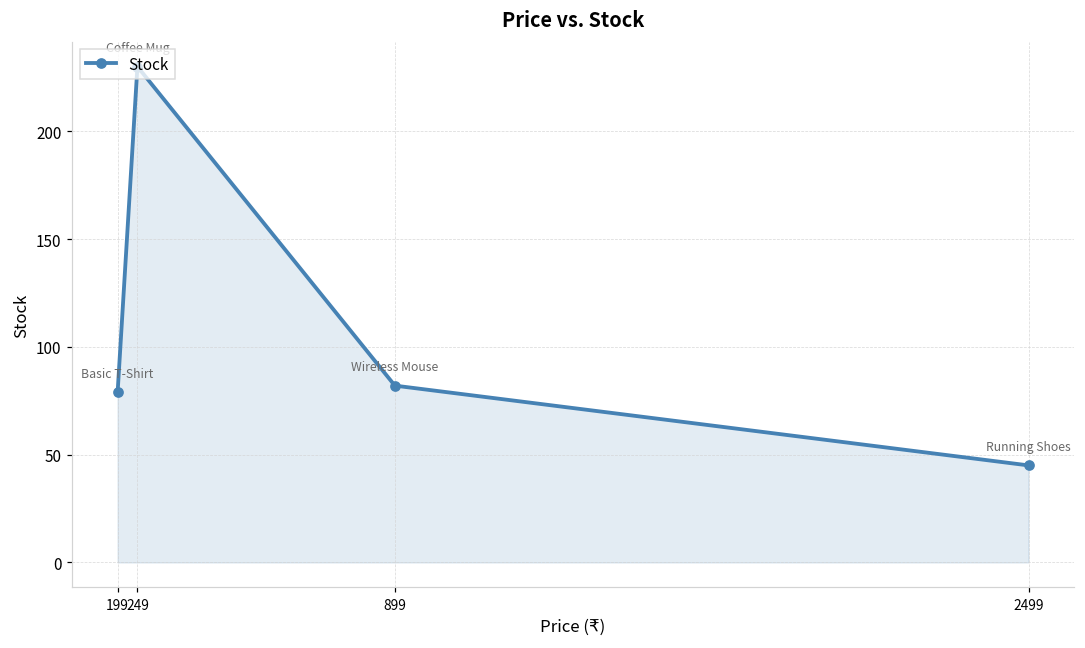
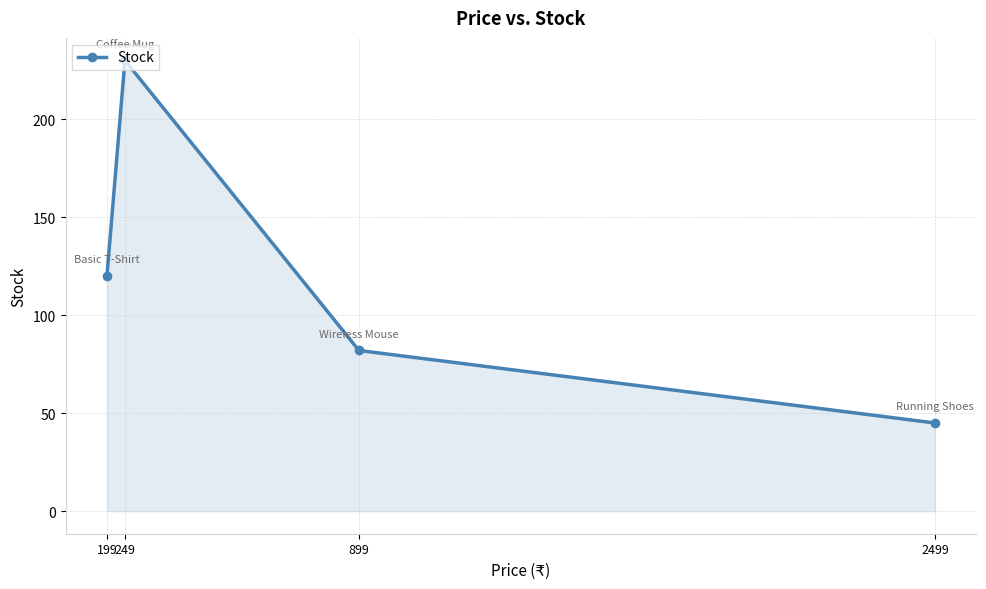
  {
-   "199": 79,
+   "199": 120,
    "899": 82,
    "2499": 45
  }
